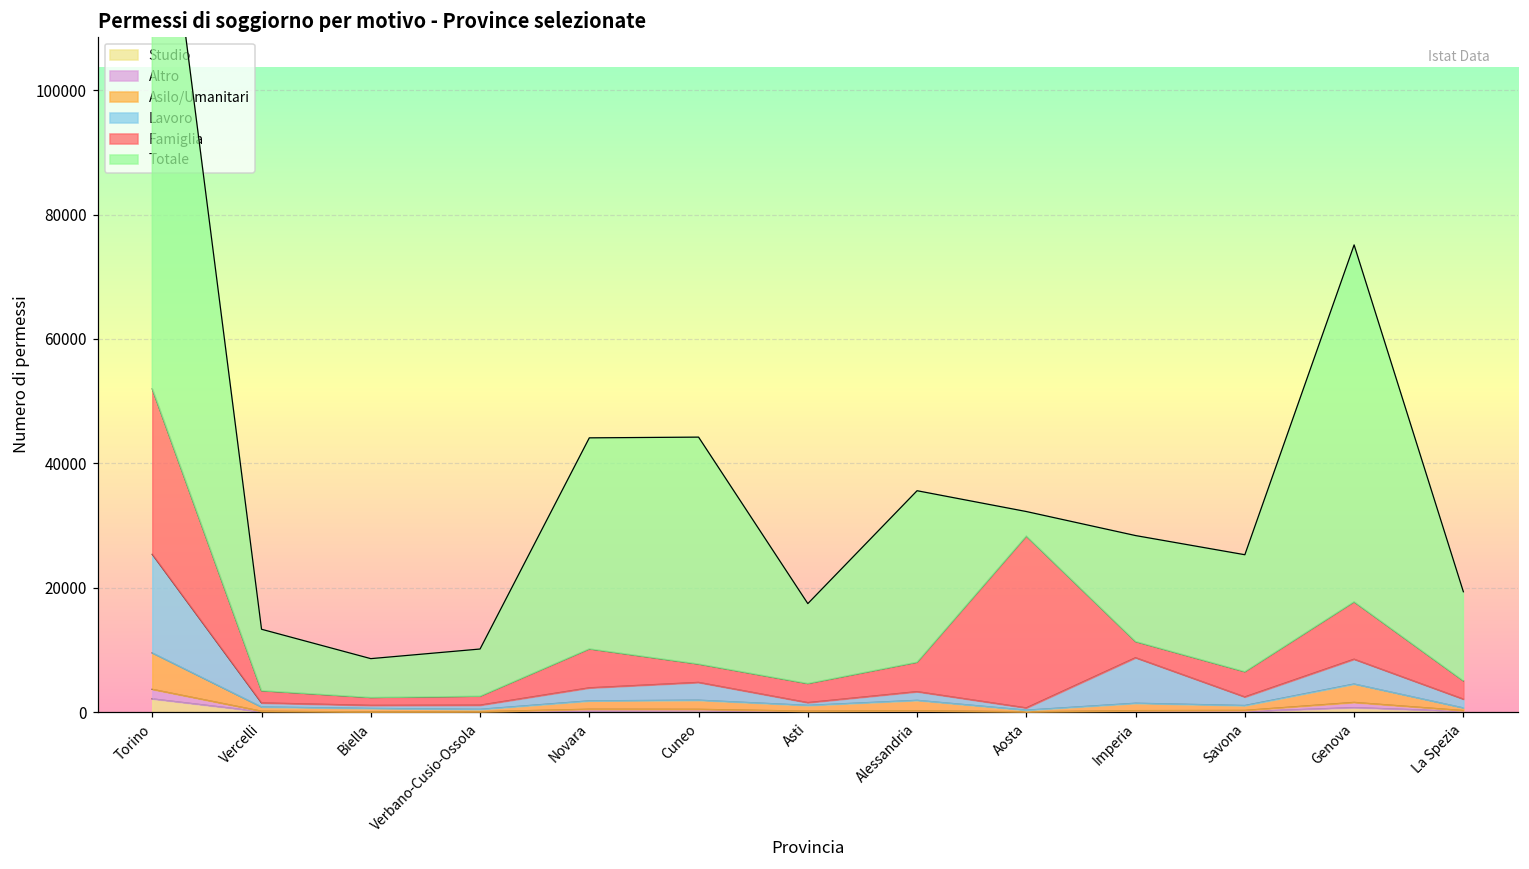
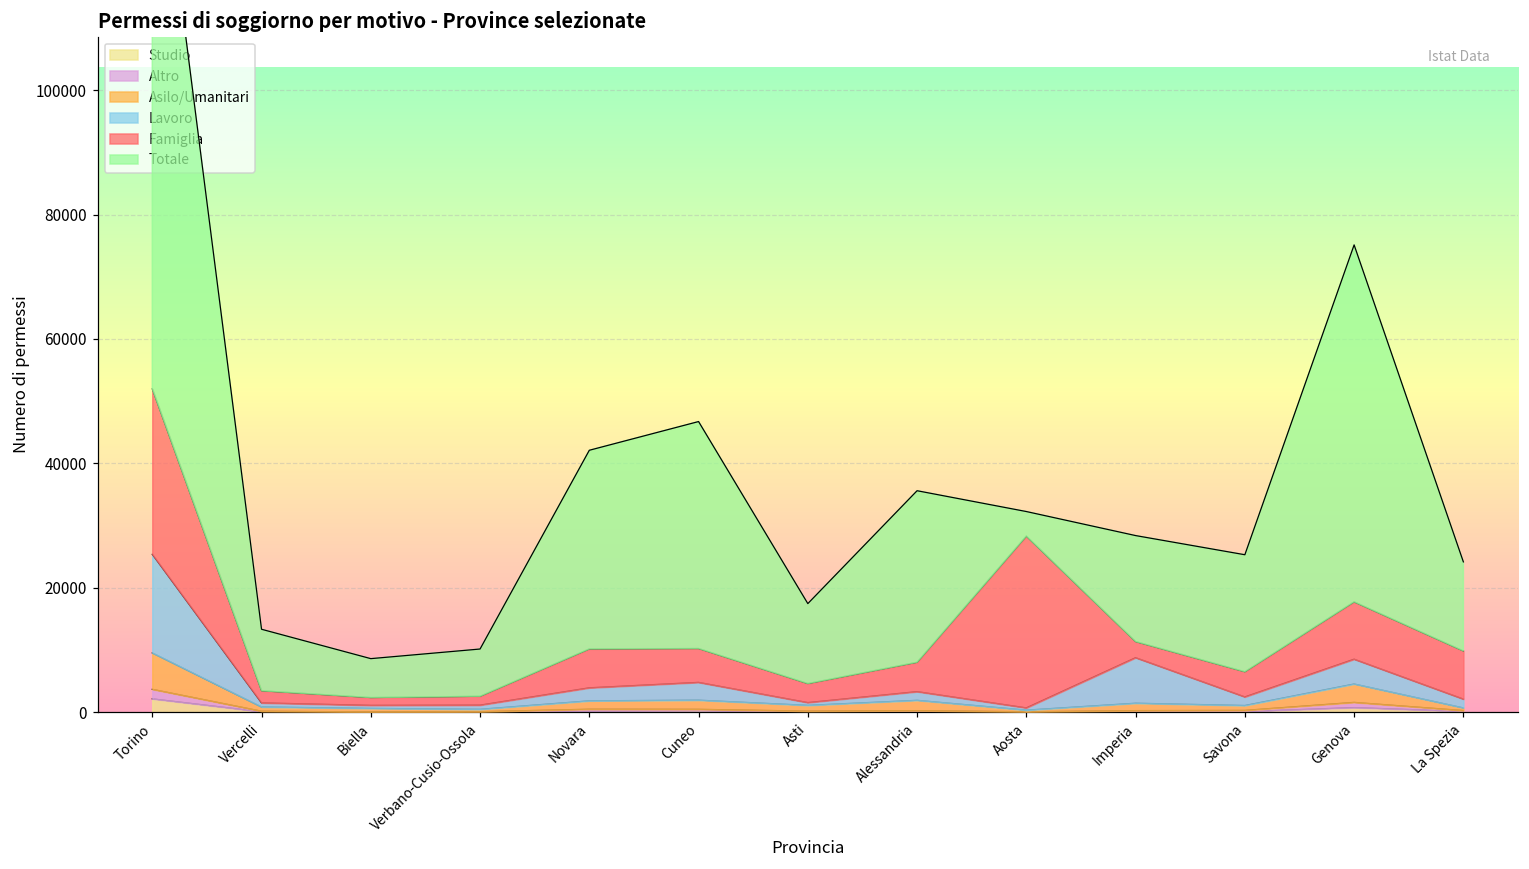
  {
    "Studio": {
      "Torino": 2000,
      "Genova": 1000
    },
    "Altro": {
      "Torino": 2000,
      "Genova": 1000
    },
    "Asilo/Umanitari": {
      "Torino": 6000,
      "Vercelli": 1000,
      "Biella": 1000,
      "Novara": 1000,
      "Cuneo": 1000,
      "Alessandria": 2000,
      "Imperia": 1000,
      "Savona": 1000,
      "Genova": 3000
    },
    "Lavoro": {
      "Torino": 16000,
      "Vercelli": 1000,
      "Biella": 0,
      "Verbano-Cusio-Ossola": 1000,
      "Novara": 2000,
      "Cuneo": 3000,
      "Alessandria": 1000,
      "Imperia": 7000,
      "Savona": 1000,
      "Genova": 4000,
      "La Spezia": 1000
    },
    "Famiglia": {
      "Torino": 27000,
      "Vercelli": 2000,
      "Biella": 1000,
      "Verbano-Cusio-Ossola": 1000,
      "Novara": 6000,
-     "Cuneo": 3000,
+     "Cuneo": 5000,
      "Asti": 3000,
      "Alessandria": 5000,
      "Aosta": 28000,
      "Imperia": 3000,
      "Savona": 4000,
      "Genova": 9000,
-     "La Spezia": 3000
+     "La Spezia": 8000
    },
    "Totale": {
      "Vercelli": 10000,
      "Biella": 6000,
      "Verbano-Cusio-Ossola": 8000,
-     "Novara": 34000,
+     "Novara": 32000,
      "Cuneo": 36000,
      "Asti": 13000,
      "Alessandria": 28000,
      "Aosta": 4000,
      "Imperia": 17000,
      "Savona": 19000,
      "Genova": 57000,
      "La Spezia": 14000
    }
  }
